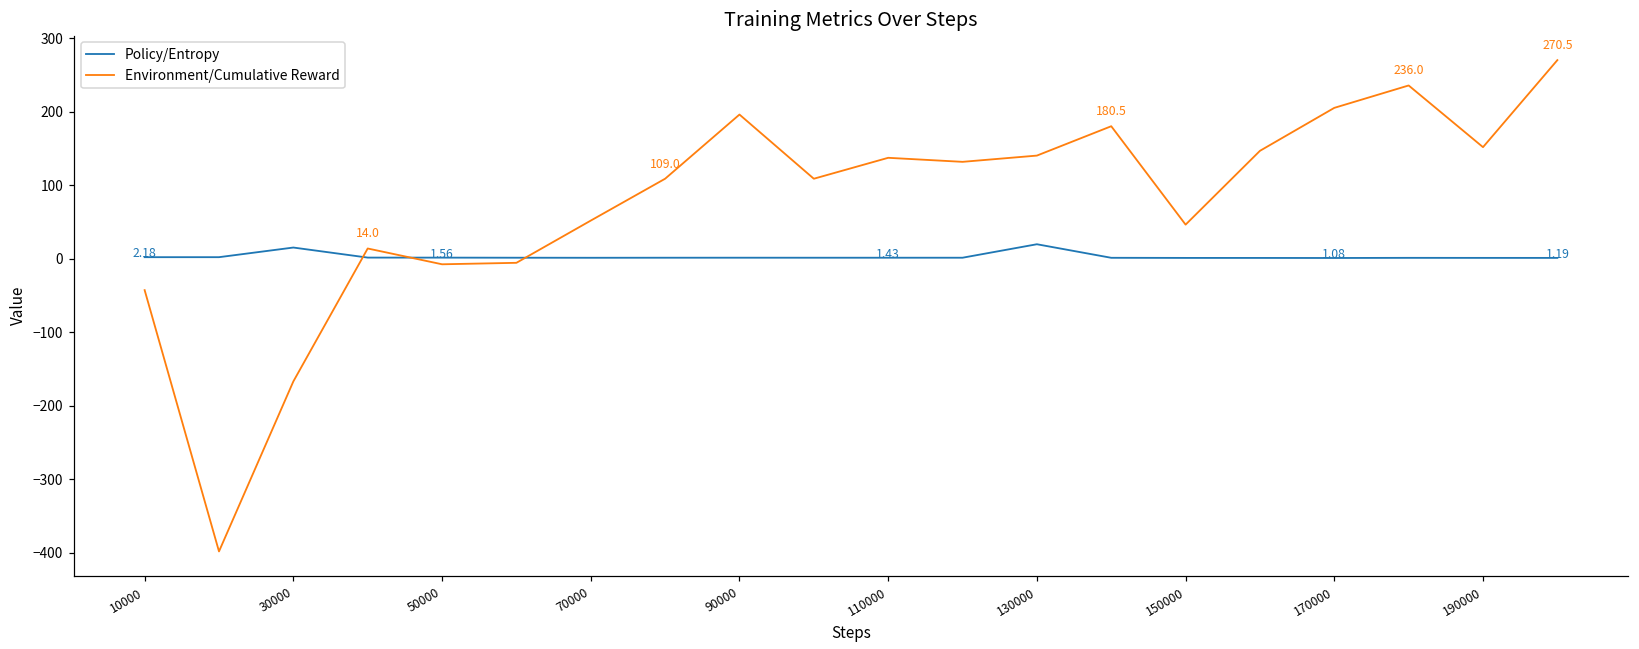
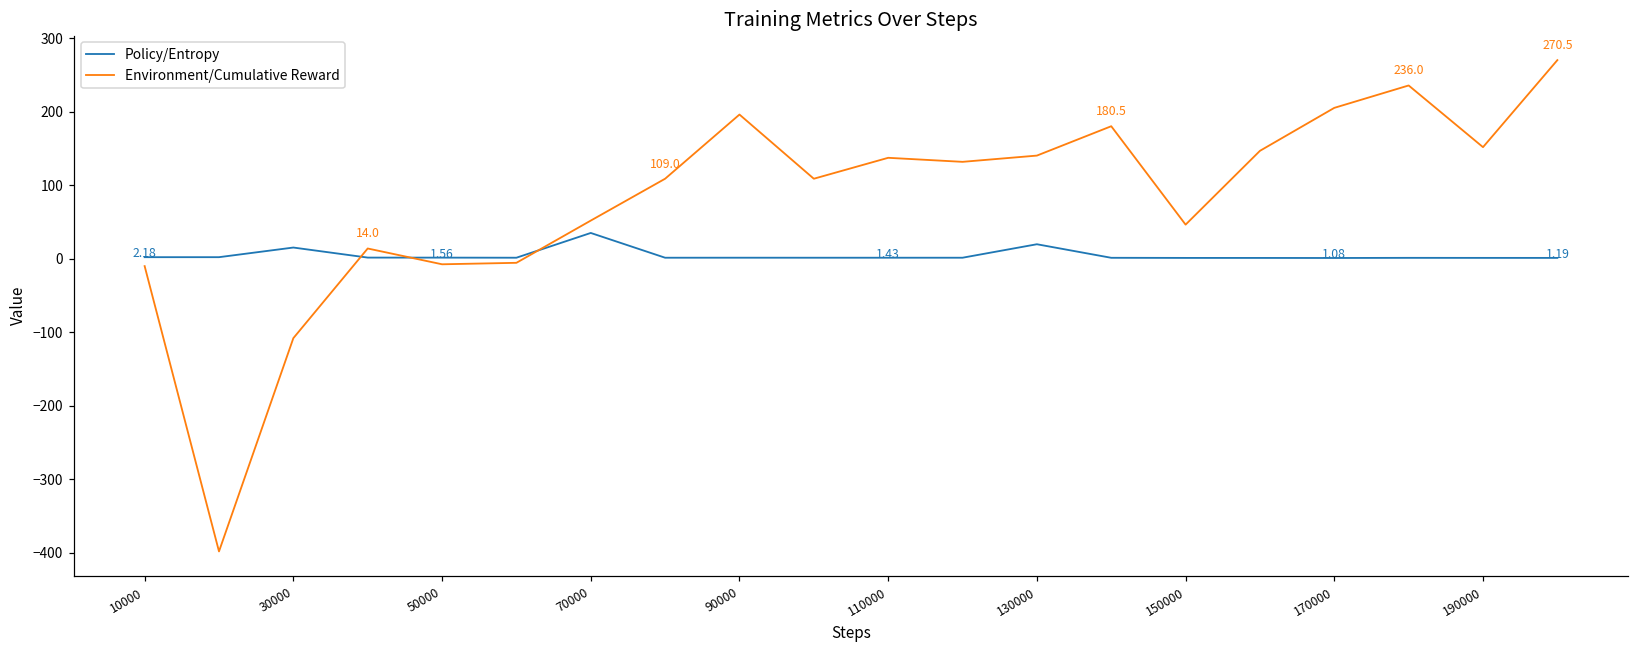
  {
    "Policy/Entropy": {
      "30000": 20,
-     "70000": 0,
+     "70000": 40,
      "90000": 0,
      "130000": 20,
      "150000": 0,
      "190000": 0
    },
    "Environment/Cumulative Reward": {
-     "10000": -40,
-     "30000": -170,
+     "10000": -10,
+     "30000": -110,
      "50000": -10,
      "70000": 50,
      "90000": 200,
      "110000": 140,
      "130000": 140,
      "150000": 50,
      "170000": 210,
      "190000": 150
    }
  }
